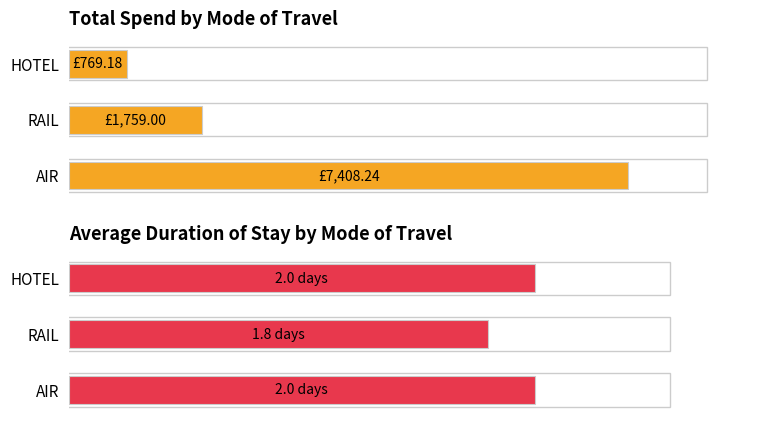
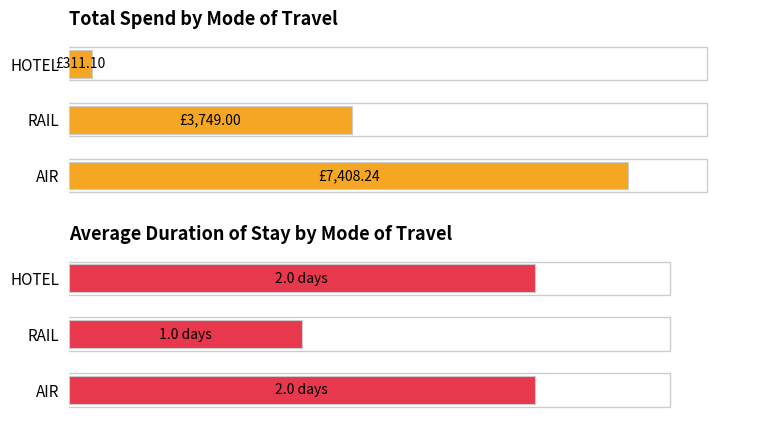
  {
    "Total Spend by Mode of Travel": {
-     "HOTEL": "£769.18",
-     "RAIL": "£1,759.00",
+     "HOTEL": "£311.10",
+     "RAIL": "£3,749.00",
      "AIR": "£7,408.24"
    },
    "Average Duration of Stay by Mode of Travel": {
      "HOTEL": "2.0",
-     "RAIL": "1.8",
+     "RAIL": "1.0",
      "AIR": "2.0"
    }
  }
